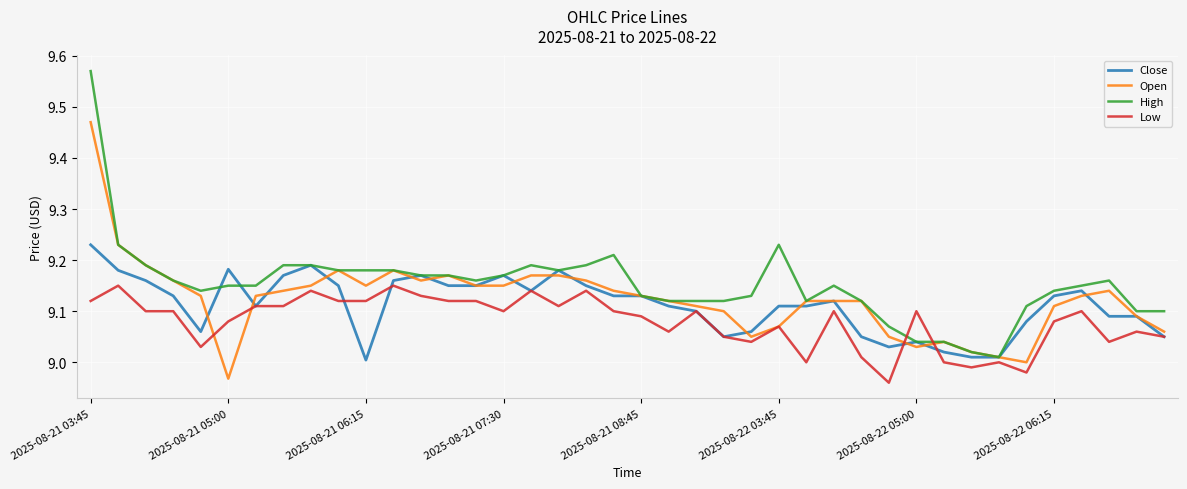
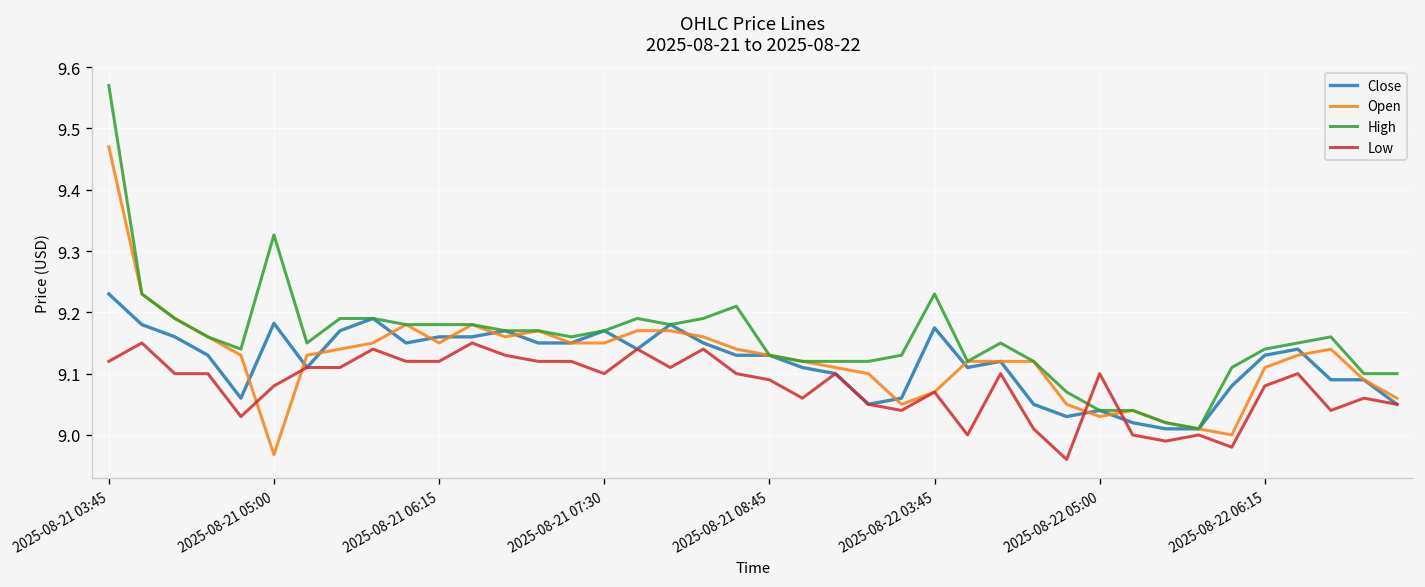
  {
    "Close": {
      "2025-08-21 03:45": 9.23,
      "2025-08-21 05:00": 9.18,
-     "2025-08-21 06:15": 9.00,
-     "2025-08-22 03:45": 9.11,
+     "2025-08-21 06:15": 9.16,
+     "2025-08-22 03:45": 9.17,
      "2025-08-22 06:15": 9.13
    },
    "Open": {
      "2025-08-21 03:45": 9.47,
      "2025-08-21 05:00": 8.97,
      "2025-08-21 06:15": 9.15,
      "2025-08-21 07:30": 9.15,
      "2025-08-22 05:00": 9.03,
      "2025-08-22 06:15": 9.11
    },
    "High": {
      "2025-08-21 03:45": 9.57,
-     "2025-08-21 05:00": 9.15,
+     "2025-08-21 05:00": 9.33,
      "2025-08-21 06:15": 9.18,
      "2025-08-22 03:45": 9.23,
      "2025-08-22 06:15": 9.14
    },
    "Low": {
      "2025-08-21 03:45": 9.12,
      "2025-08-21 05:00": 9.08,
      "2025-08-21 06:15": 9.12,
      "2025-08-21 07:30": 9.10,
      "2025-08-21 08:45": 9.09,
      "2025-08-22 05:00": 9.10,
      "2025-08-22 06:15": 9.08
    }
  }
